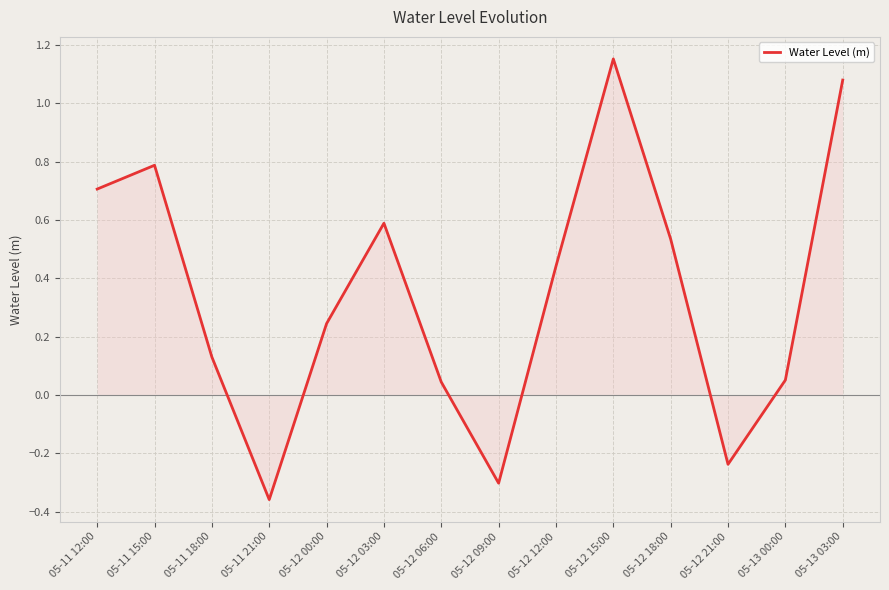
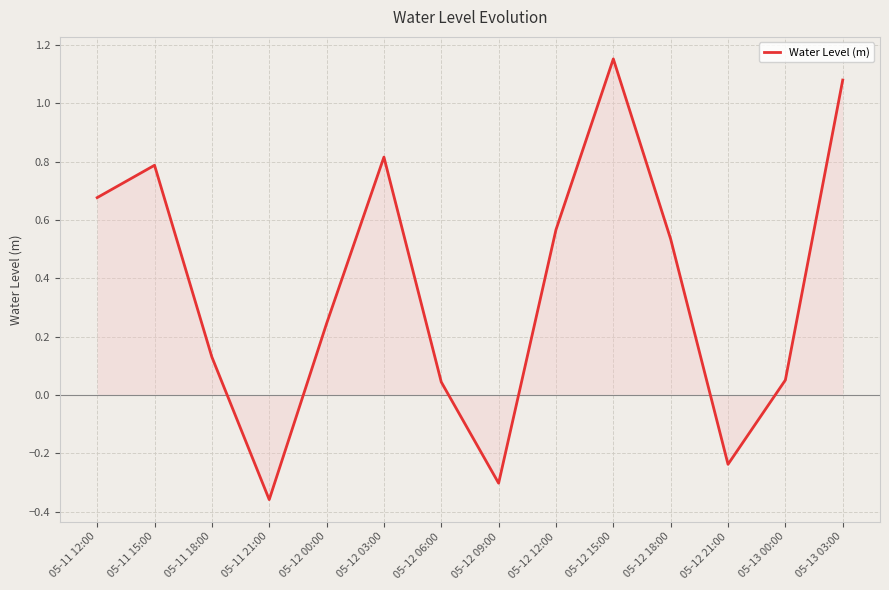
  {
    "Water Level (m)": {
-     "05-11 12:00": 0.71,
+     "05-11 12:00": 0.68,
      "05-11 21:00": -0.36,
-     "05-12 03:00": 0.59,
+     "05-12 03:00": 0.82,
      "05-12 09:00": -0.30,
-     "05-12 12:00": 0.44,
+     "05-12 12:00": 0.57,
      "05-12 21:00": -0.24
    }
  }
